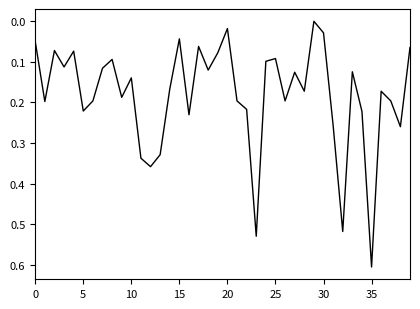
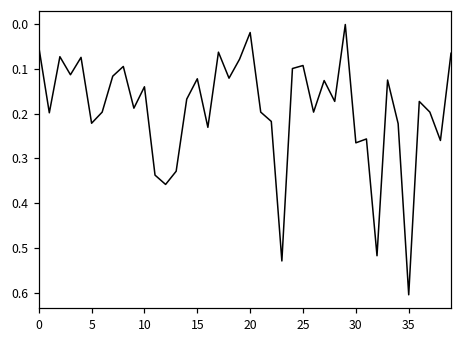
  {
    "0": 0.05,
    "5": 0.22,
    "10": 0.14,
-   "15": 0.04,
+   "15": 0.12,
    "20": 0.02,
    "25": 0.09,
-   "30": 0.03,
+   "30": 0.27,
    "35": 0.61
  }
